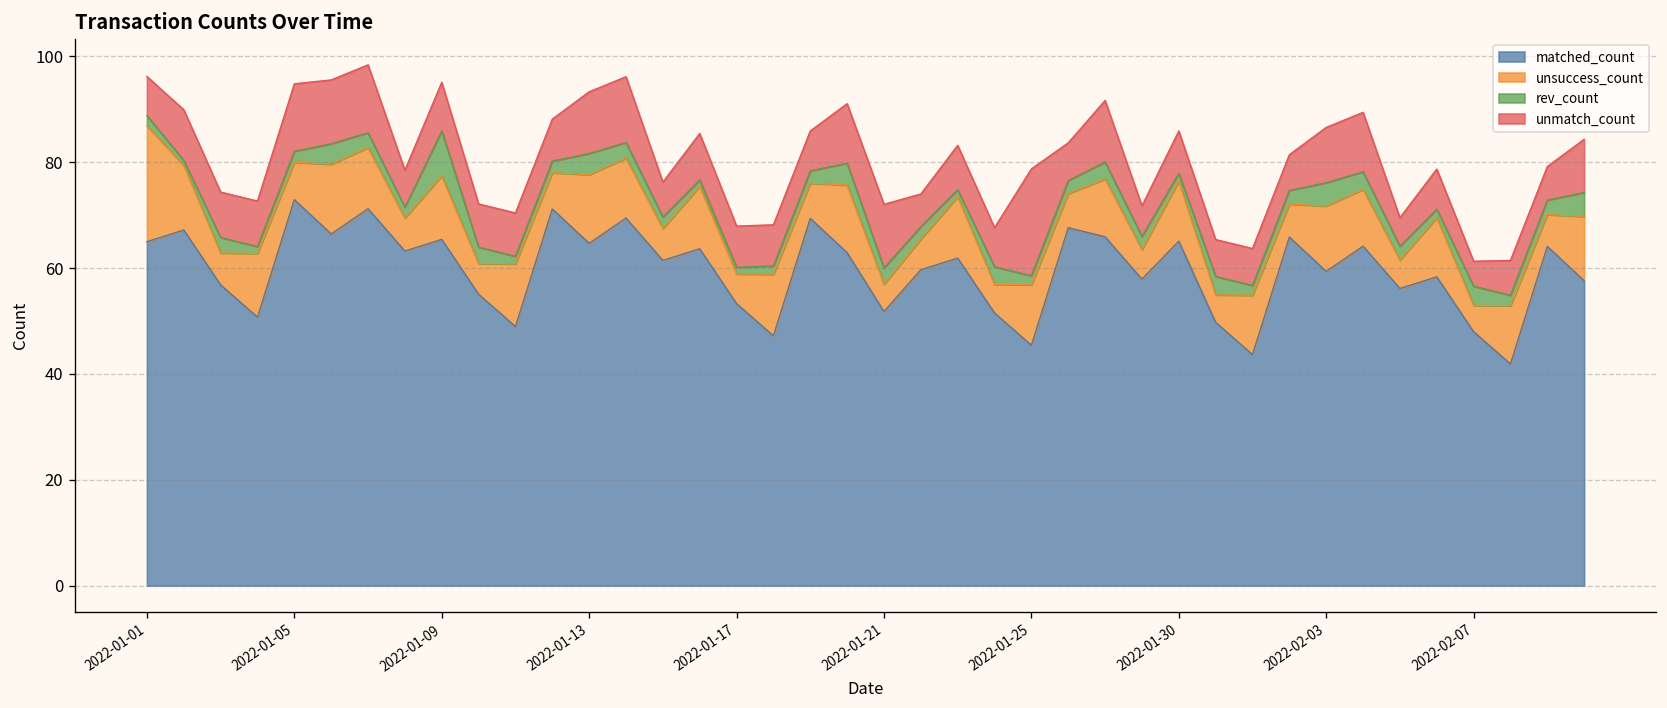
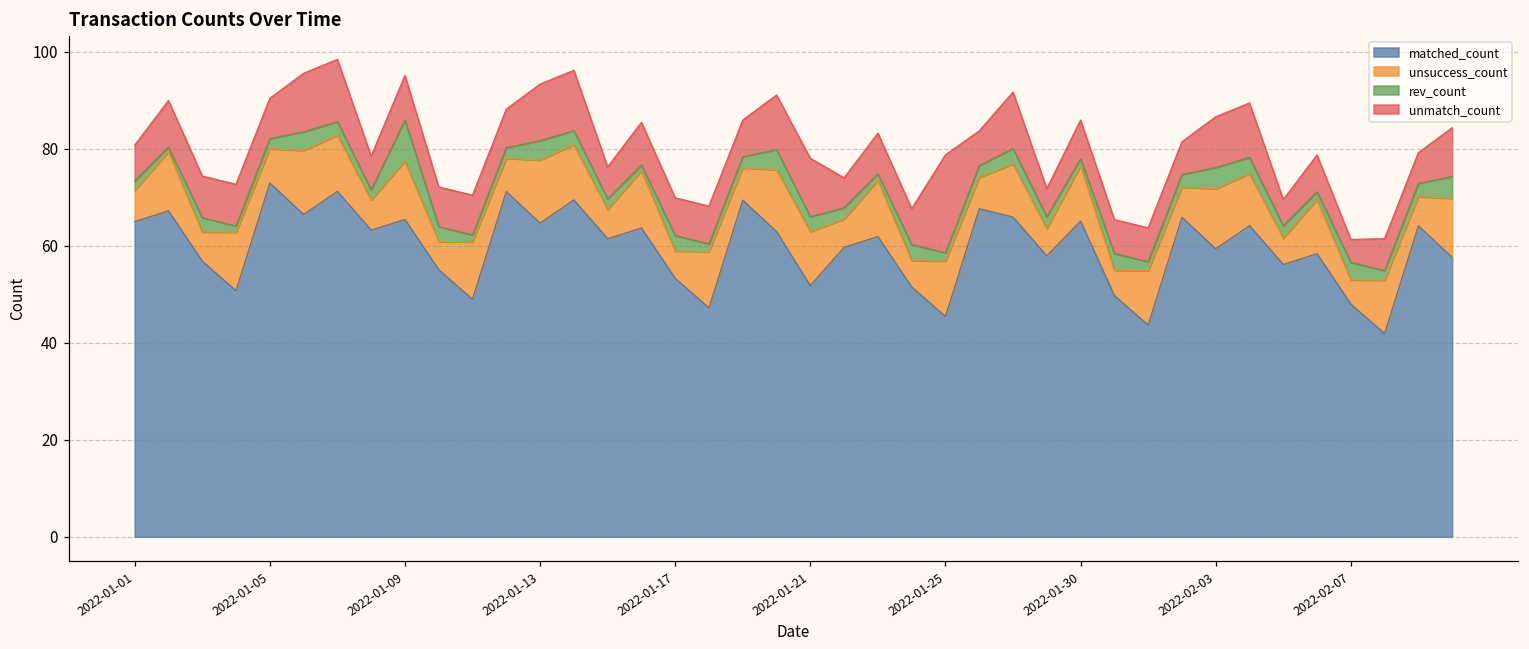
  {
    "matched_count": {
      "2022-01-01": 65,
      "2022-01-05": 73,
      "2022-01-09": 65,
      "2022-01-13": 65,
      "2022-01-17": 53,
      "2022-01-21": 52,
      "2022-01-25": 45,
      "2022-01-30": 65,
      "2022-02-03": 59,
      "2022-02-07": 48
    },
    "unsuccess_count": {
-     "2022-01-01": 22,
+     "2022-01-01": 6,
      "2022-01-05": 7,
      "2022-01-09": 12,
      "2022-01-13": 13,
      "2022-01-17": 6,
-     "2022-01-21": 5,
+     "2022-01-21": 11,
      "2022-01-25": 11,
      "2022-01-30": 11,
      "2022-02-03": 12,
      "2022-02-07": 5
    },
    "rev_count": {
      "2022-01-01": 2,
      "2022-01-05": 2,
      "2022-01-09": 8,
      "2022-01-13": 4,
-     "2022-01-17": 1,
+     "2022-01-17": 3,
      "2022-01-21": 3,
      "2022-01-25": 2,
      "2022-01-30": 1,
      "2022-02-03": 4,
      "2022-02-07": 4
    },
    "unmatch_count": {
      "2022-01-01": 7,
-     "2022-01-05": 13,
+     "2022-01-05": 8,
      "2022-01-09": 9,
      "2022-01-13": 12,
      "2022-01-17": 8,
      "2022-01-21": 12,
      "2022-01-25": 20,
      "2022-01-30": 8,
      "2022-02-03": 10,
      "2022-02-07": 5
    }
  }
